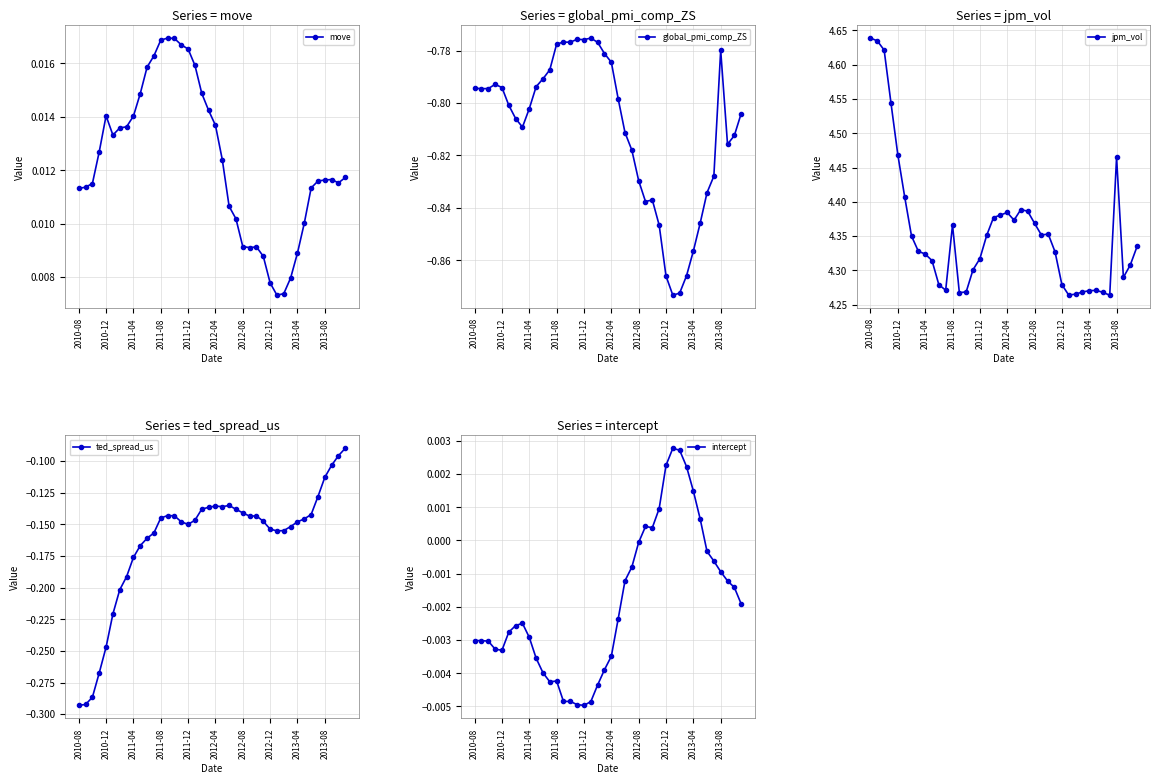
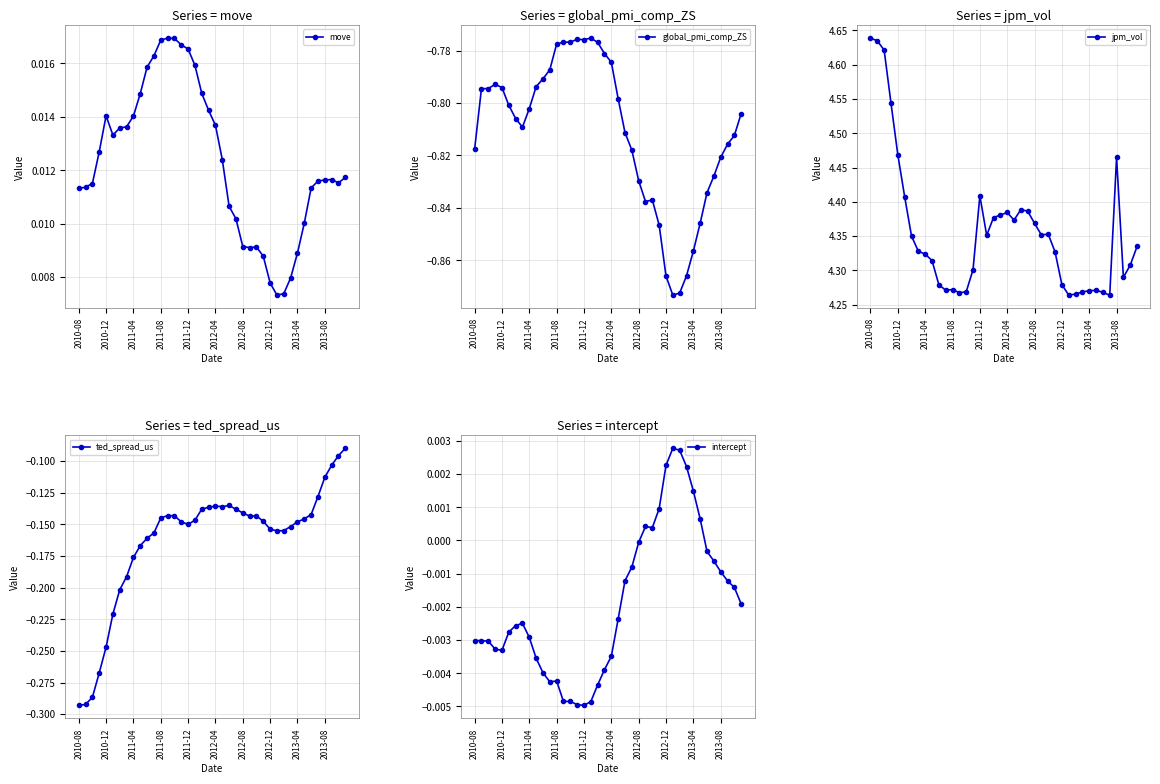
  {
    "Series = move": {
      "2010-08": 0.0113,
      "2010-12": 0.0140,
      "2011-04": 0.0140,
      "2011-08": 0.0169,
      "2011-12": 0.0165,
      "2012-04": 0.0137,
      "2012-08": 0.0091,
      "2012-12": 0.0078,
      "2013-04": 0.0089,
      "2013-08": 0.0116
    },
    "Series = global_pmi_comp_ZS": {
-     "2010-08": -0.794,
+     "2010-08": -0.818,
      "2010-12": -0.794,
      "2011-04": -0.802,
      "2011-08": -0.777,
      "2011-12": -0.776,
      "2012-04": -0.784,
      "2012-08": -0.830,
      "2012-12": -0.866,
      "2013-04": -0.857,
-     "2013-08": -0.780
+     "2013-08": -0.821
    },
    "Series = jpm_vol": {
      "2010-08": 4.64,
      "2010-12": 4.47,
      "2011-04": 4.32,
-     "2011-08": 4.37,
-     "2011-12": 4.32,
+     "2011-08": 4.27,
+     "2011-12": 4.41,
      "2012-04": 4.38,
      "2012-08": 4.37,
      "2012-12": 4.28,
      "2013-04": 4.27,
      "2013-08": 4.46
    },
    "Series = ted_spread_us": {
      "2010-08": -0.293,
      "2010-12": -0.247,
      "2011-04": -0.176,
      "2011-08": -0.145,
      "2011-12": -0.150,
      "2012-04": -0.136,
      "2012-08": -0.141,
      "2012-12": -0.154,
      "2013-04": -0.148,
      "2013-08": -0.113
    },
    "Series = intercept": {
      "2010-08": -0.0030,
      "2010-12": -0.0033,
      "2011-04": -0.0029,
      "2011-08": -0.0042,
      "2011-12": -0.0050,
      "2012-04": -0.0035,
      "2012-08": -0.0001,
      "2012-12": 0.0023,
      "2013-04": 0.0015,
      "2013-08": -0.0009
    }
  }
